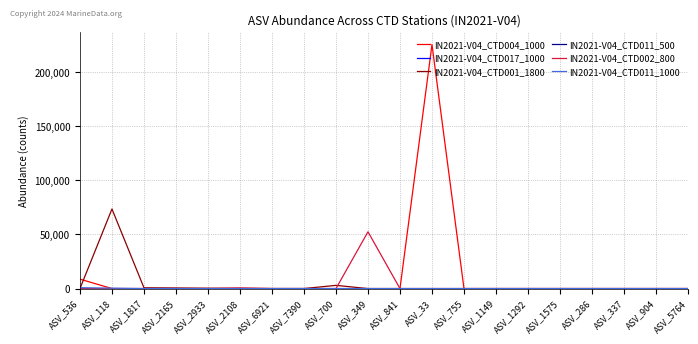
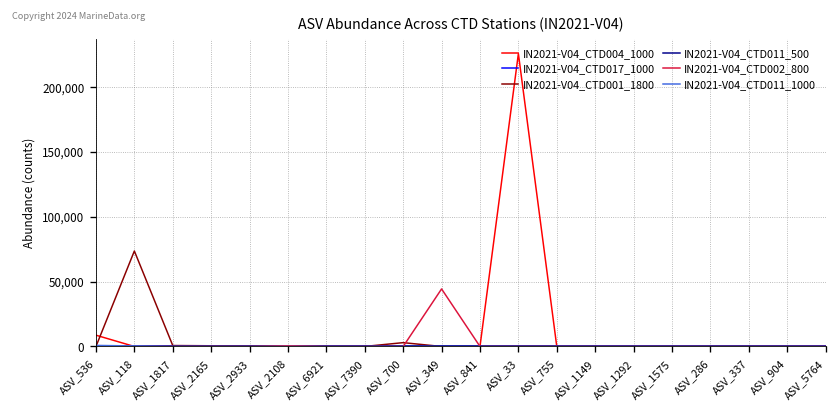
  {
    "IN2021-V04_CTD004_1000": {
      "ASV_536": "9,000",
      "ASV_33": "226,000"
    },
    "IN2021-V04_CTD001_1800": {
      "ASV_118": "74,000",
      "ASV_700": "3,000"
    },
    "IN2021-V04_CTD002_800": {
-     "ASV_349": "52,000"
+     "ASV_349": "44,000"
    }
  }
